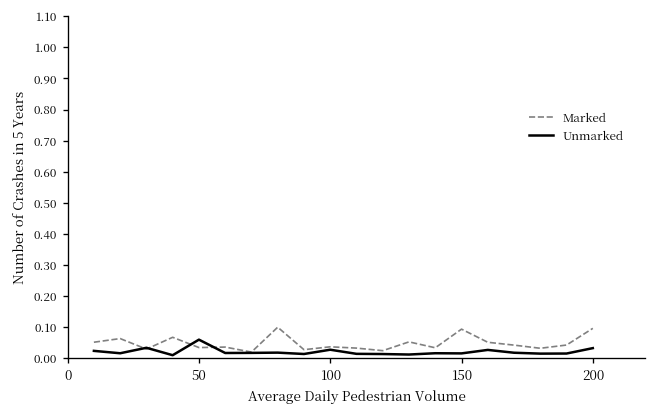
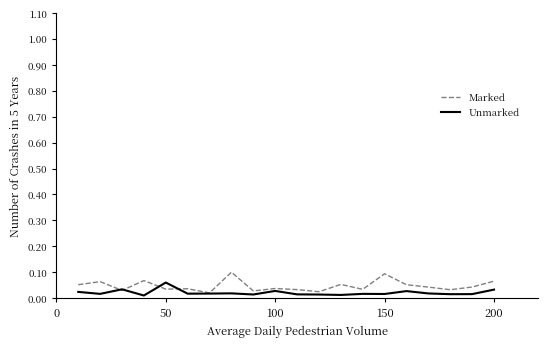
  {
    "Marked": {
      "50": 0.03,
      "150": 0.09,
-     "200": 0.10
+     "200": 0.07
    },
    "Unmarked": {
      "50": 0.06,
      "150": 0.02,
      "200": 0.03
    }
  }
